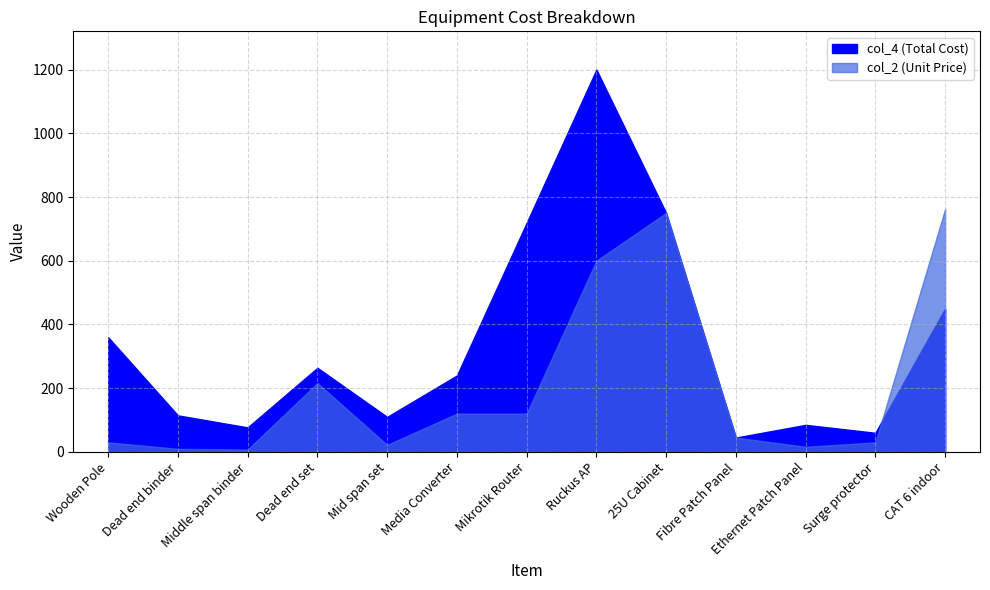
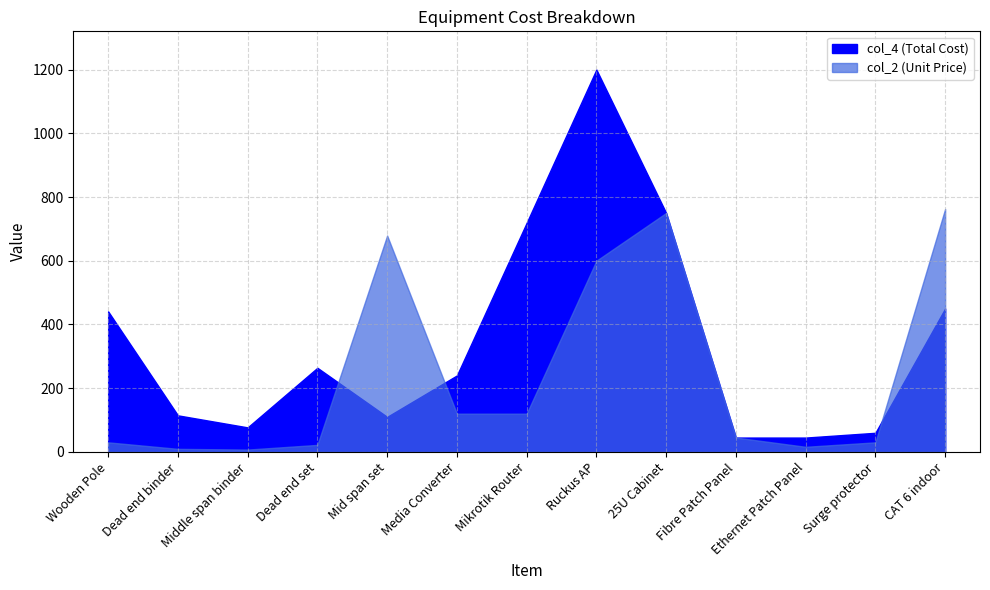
  {
    "col_4 (Total Cost)": {
-     "Wooden Pole": 360,
+     "Wooden Pole": 440,
      "Dead end binder": 110,
      "Middle span binder": 80,
      "Dead end set": 260,
      "Mid span set": 110,
      "Media Converter": 240,
      "Mikrotik Router": 720,
      "Ruckus AP": 1200,
-     "Ethernet Patch Panel": 90,
+     "Ethernet Patch Panel": 50,
      "Surge protector": 60,
      "CAT 6 indoor": 450
    },
    "col_2 (Unit Price)": {
      "Wooden Pole": 30,
      "Dead end binder": 10,
-     "Dead end set": 220,
-     "Mid span set": 20,
+     "Dead end set": 20,
+     "Mid span set": 680,
      "Media Converter": 120,
      "Mikrotik Router": 120,
      "Ruckus AP": 600,
      "Ethernet Patch Panel": 20,
      "Surge protector": 30,
      "CAT 6 indoor": 760
    }
  }
